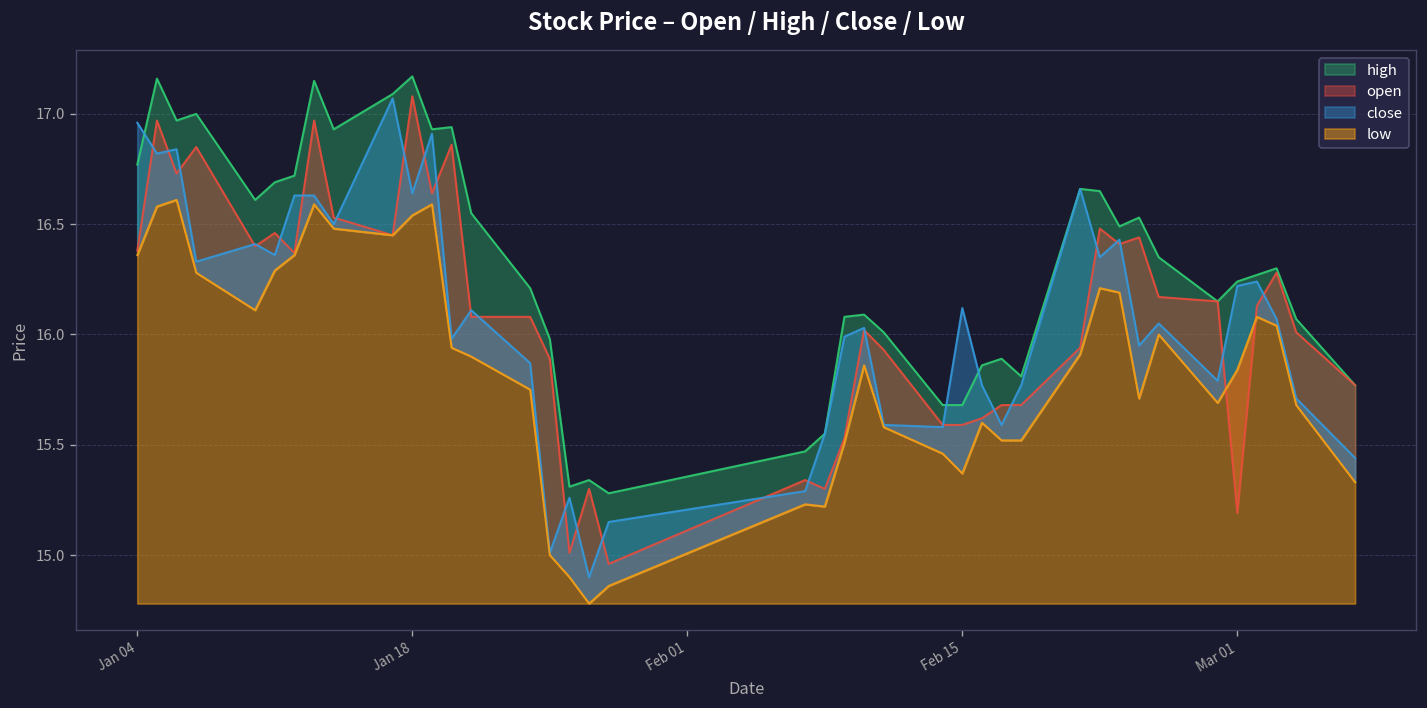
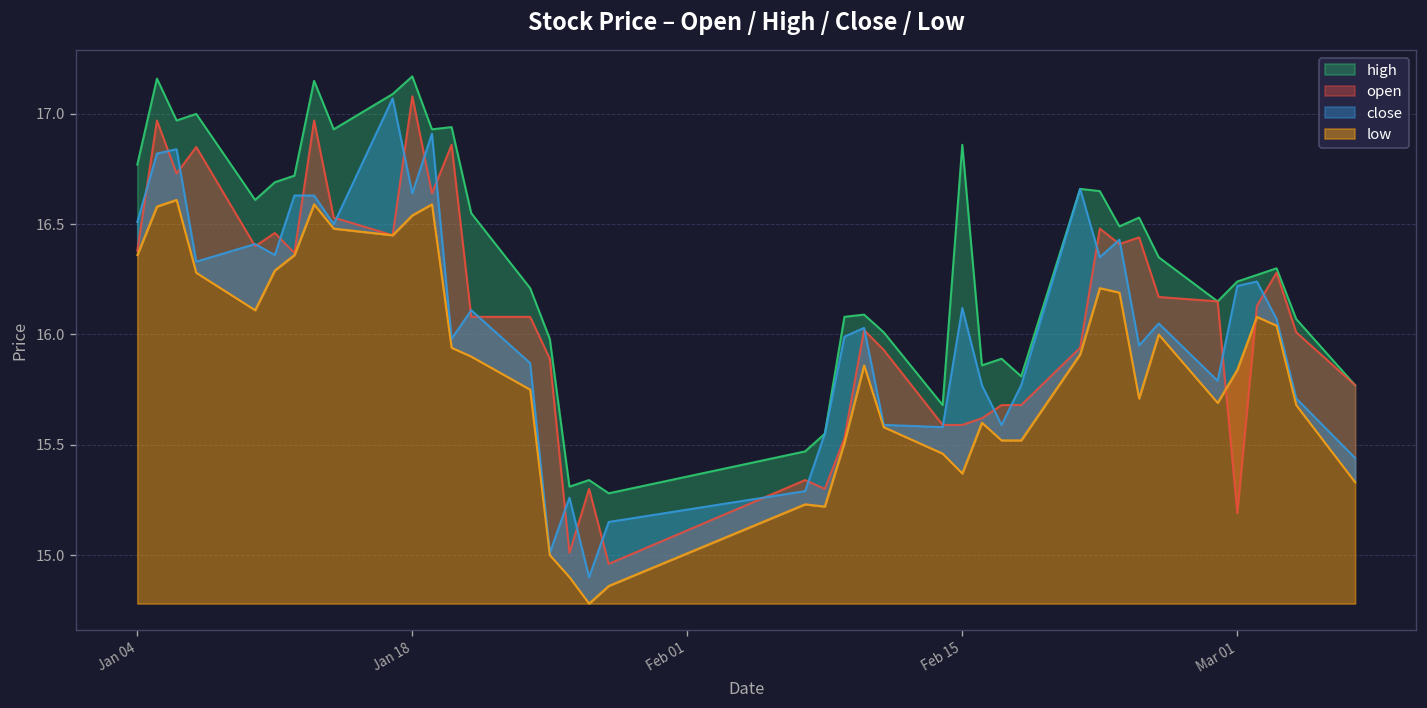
  {
    "high": {
      "Jan 04": 16.77,
      "Jan 18": 17.17,
-     "Feb 15": 15.68,
+     "Feb 15": 16.86,
      "Mar 01": 16.24
    },
    "close": {
-     "Jan 04": 16.96,
+     "Jan 04": 16.51,
      "Jan 18": 16.64,
      "Feb 15": 16.12,
      "Mar 01": 16.22
    },
    "low": {
      "Jan 04": 16.36,
      "Jan 18": 16.54,
      "Feb 15": 15.37
    }
  }
